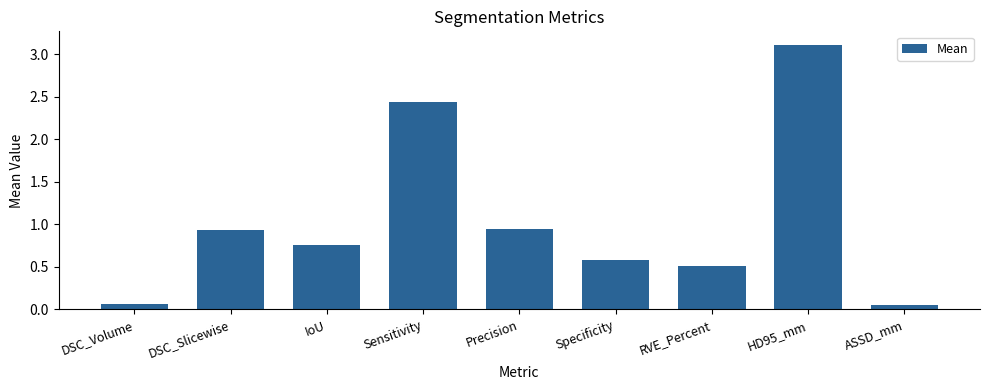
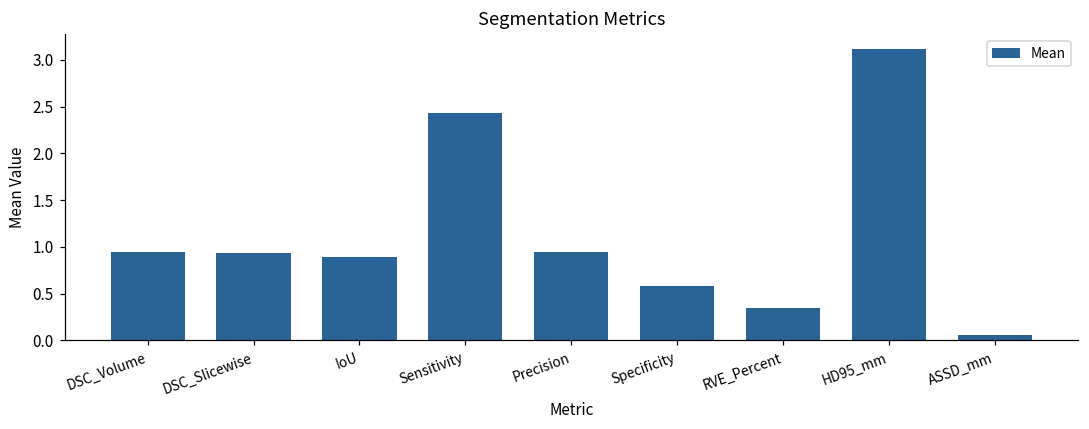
  {
-   "DSC_Volume": 0.1,
+   "DSC_Volume": 0.9,
    "DSC_Slicewise": 0.9,
-   "IoU": 0.8,
+   "IoU": 0.9,
    "Sensitivity": 2.4,
    "Precision": 0.9,
    "Specificity": 0.6,
-   "RVE_Percent": 0.5,
+   "RVE_Percent": 0.3,
    "HD95_mm": 3.1,
    "ASSD_mm": 0.1
  }
